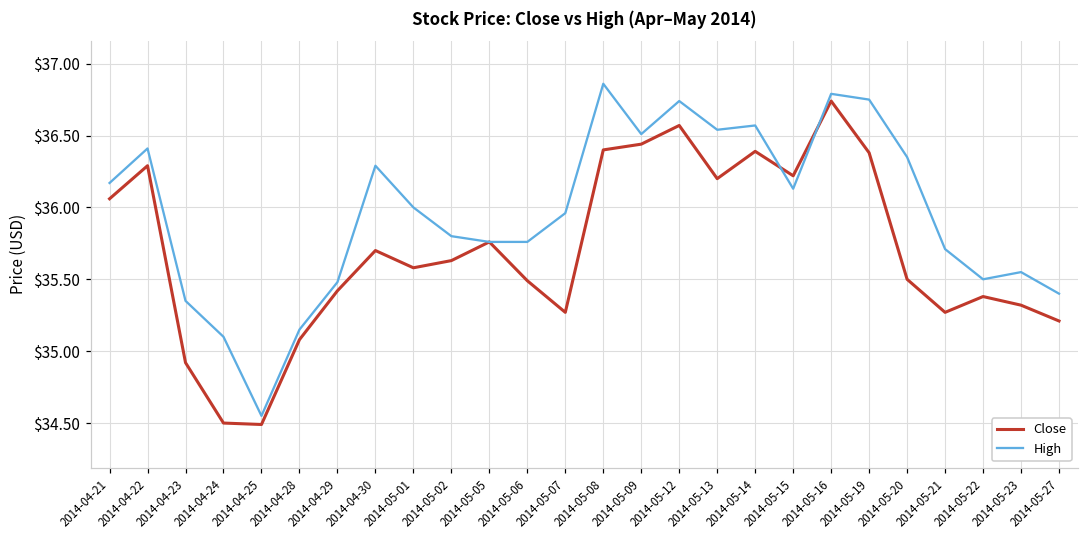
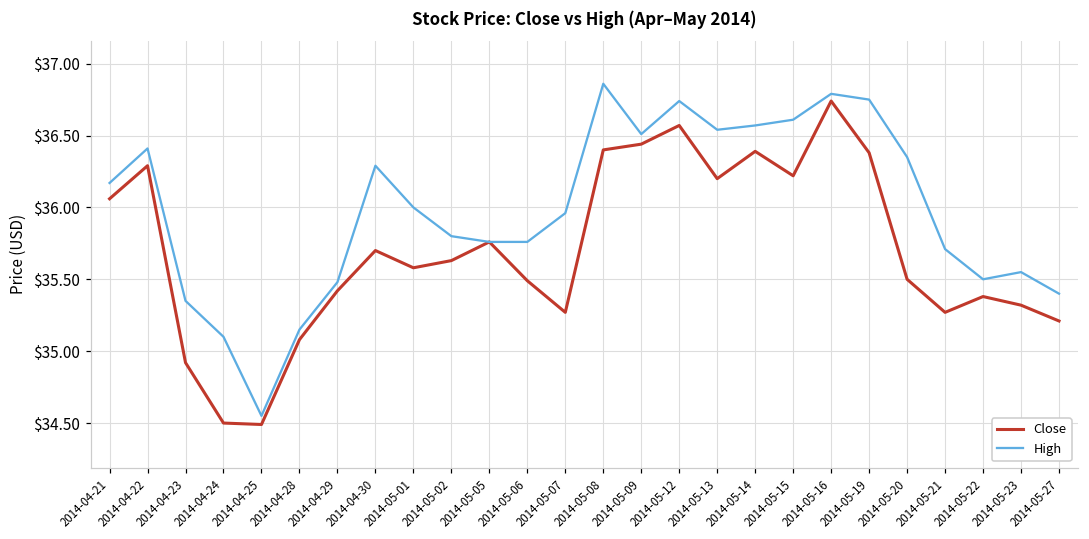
  {
    "Close": {
      "2014-04-21": "$36.06",
      "2014-04-22": "$36.29",
      "2014-04-23": "$34.92",
      "2014-04-24": "$34.50",
      "2014-04-25": "$34.49",
      "2014-04-28": "$35.08",
      "2014-04-29": "$35.42",
      "2014-04-30": "$35.70",
      "2014-05-01": "$35.58",
      "2014-05-02": "$35.63",
      "2014-05-06": "$35.49",
      "2014-05-07": "$35.27",
      "2014-05-08": "$36.40",
      "2014-05-09": "$36.44",
      "2014-05-12": "$36.57",
      "2014-05-13": "$36.20",
      "2014-05-14": "$36.39",
      "2014-05-15": "$36.22",
      "2014-05-16": "$36.74",
      "2014-05-19": "$36.38",
      "2014-05-20": "$35.50",
      "2014-05-21": "$35.27",
      "2014-05-22": "$35.38",
      "2014-05-23": "$35.32",
      "2014-05-27": "$35.21"
    },
    "High": {
      "2014-04-21": "$36.17",
      "2014-04-22": "$36.41",
      "2014-04-23": "$35.35",
      "2014-04-24": "$35.10",
      "2014-04-25": "$34.55",
      "2014-04-28": "$35.15",
      "2014-04-29": "$35.48",
      "2014-04-30": "$36.29",
      "2014-05-01": "$36.00",
      "2014-05-02": "$35.80",
      "2014-05-06": "$35.76",
      "2014-05-07": "$35.96",
      "2014-05-08": "$36.86",
      "2014-05-09": "$36.51",
      "2014-05-12": "$36.74",
      "2014-05-13": "$36.54",
      "2014-05-14": "$36.57",
-     "2014-05-15": "$36.13",
+     "2014-05-15": "$36.61",
      "2014-05-16": "$36.79",
      "2014-05-19": "$36.75",
      "2014-05-20": "$36.35",
      "2014-05-21": "$35.71",
      "2014-05-22": "$35.50",
      "2014-05-23": "$35.55",
      "2014-05-27": "$35.40"
    }
  }
